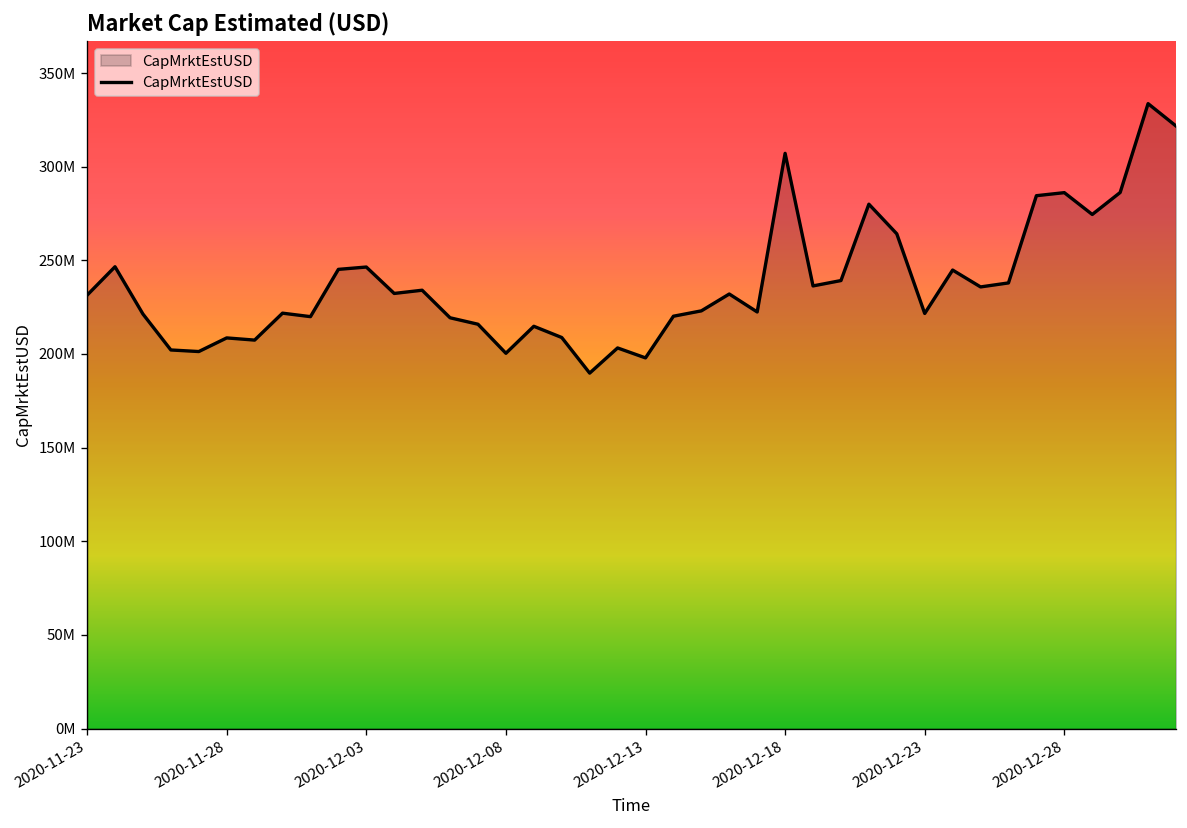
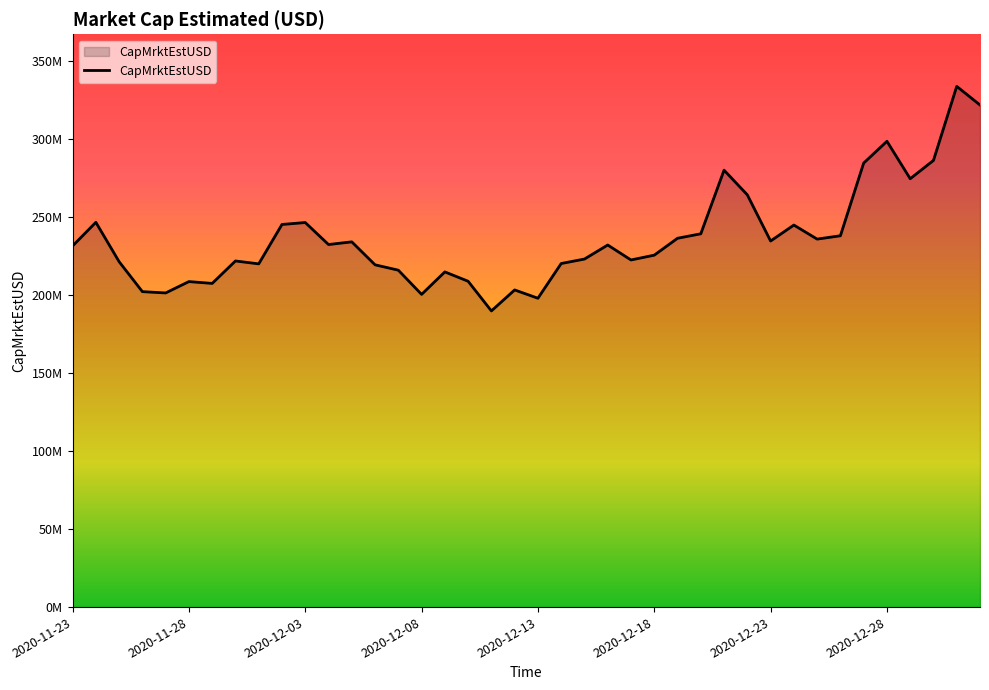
  {
    "2020-11-23": 231000000,
    "2020-11-28": 209000000,
    "2020-12-03": 246000000,
    "2020-12-08": 200000000,
    "2020-12-13": 198000000,
-   "2020-12-18": 307000000,
-   "2020-12-23": 222000000,
-   "2020-12-28": 286000000
+   "2020-12-18": 226000000,
+   "2020-12-23": 235000000,
+   "2020-12-28": 298000000
  }
